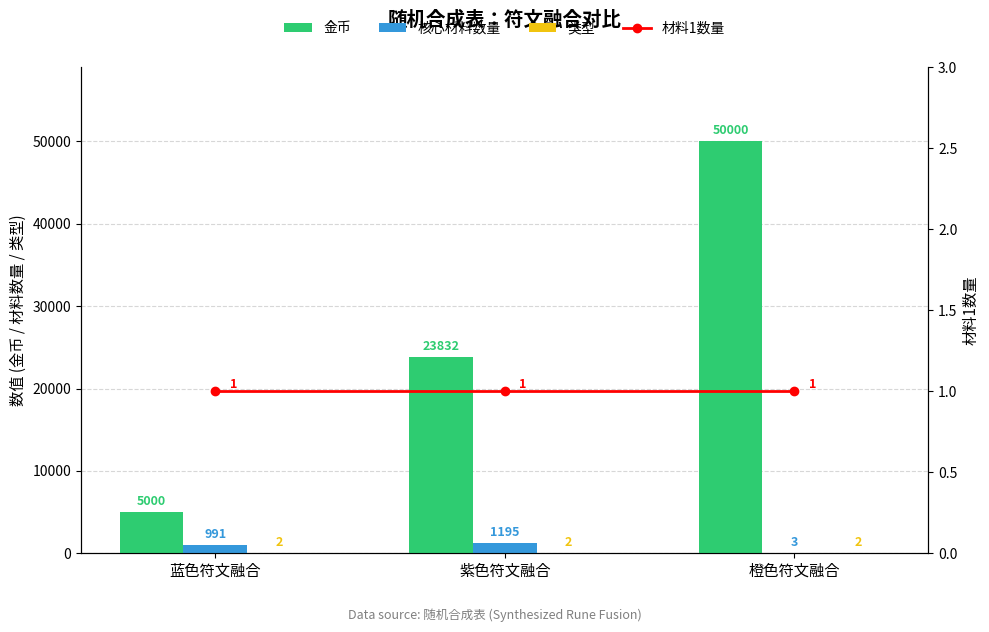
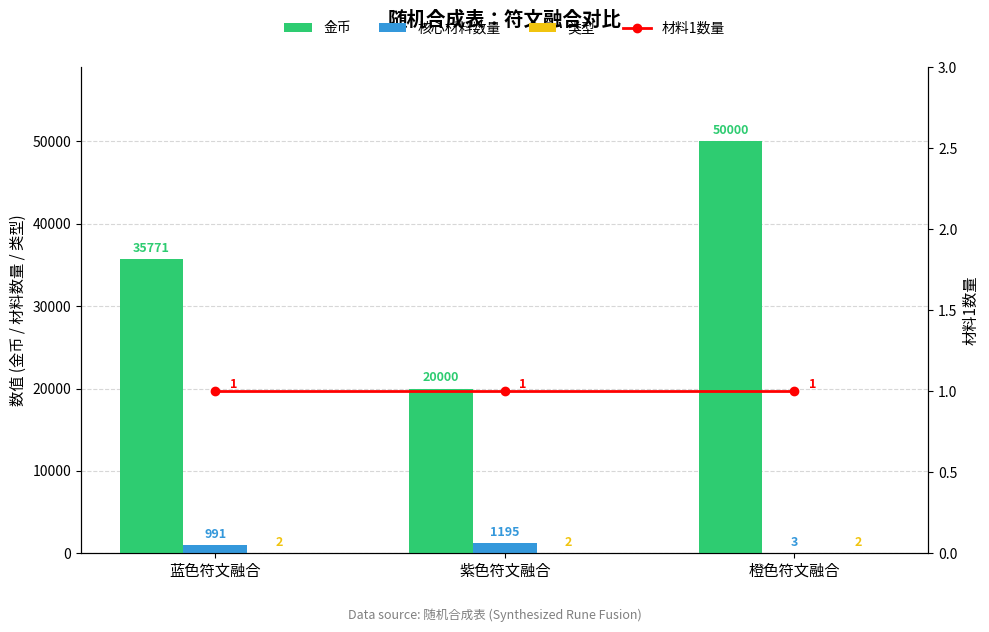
  {
    "金币": {
-     "蓝色符文融合": 5000,
-     "紫色符文融合": 23832,
+     "蓝色符文融合": 35771,
+     "紫色符文融合": 20000,
      "橙色符文融合": 50000
    },
    "核心材料数量": {
      "蓝色符文融合": 991,
      "紫色符文融合": 1195,
      "橙色符文融合": 3
    },
    "类型": {
      "蓝色符文融合": 2,
      "紫色符文融合": 2,
      "橙色符文融合": 2
    },
    "材料1数量": {
      "蓝色符文融合": 1,
      "紫色符文融合": 1,
      "橙色符文融合": 1
    }
  }
